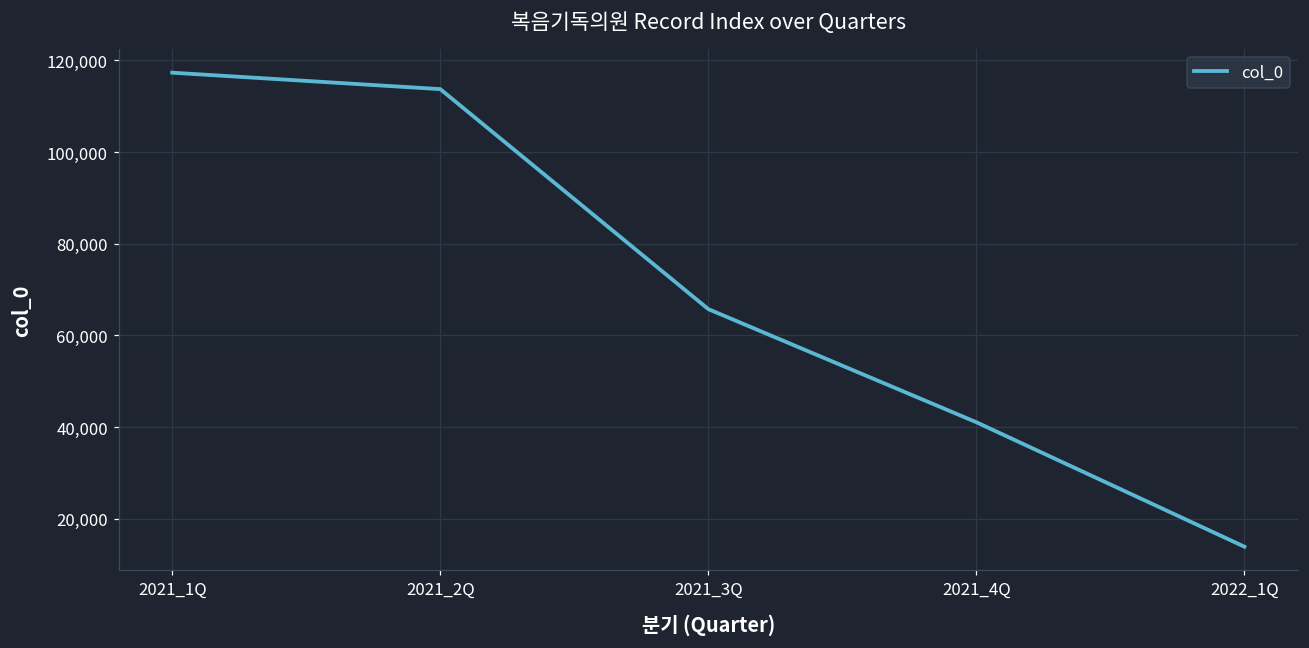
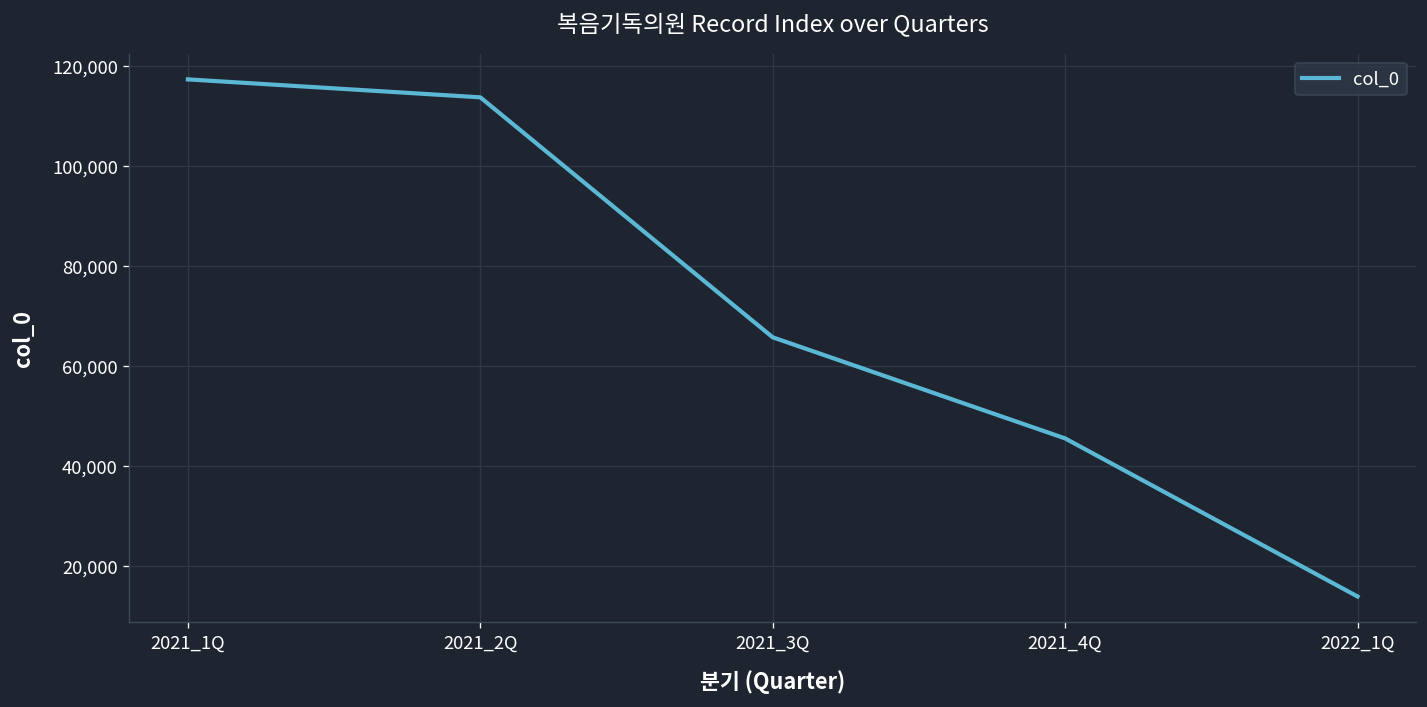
  {
    "2021_1Q": "117,000",
    "2021_2Q": "114,000",
    "2021_3Q": "66,000",
-   "2021_4Q": "41,000",
+   "2021_4Q": "46,000",
    "2022_1Q": "14,000"
  }
